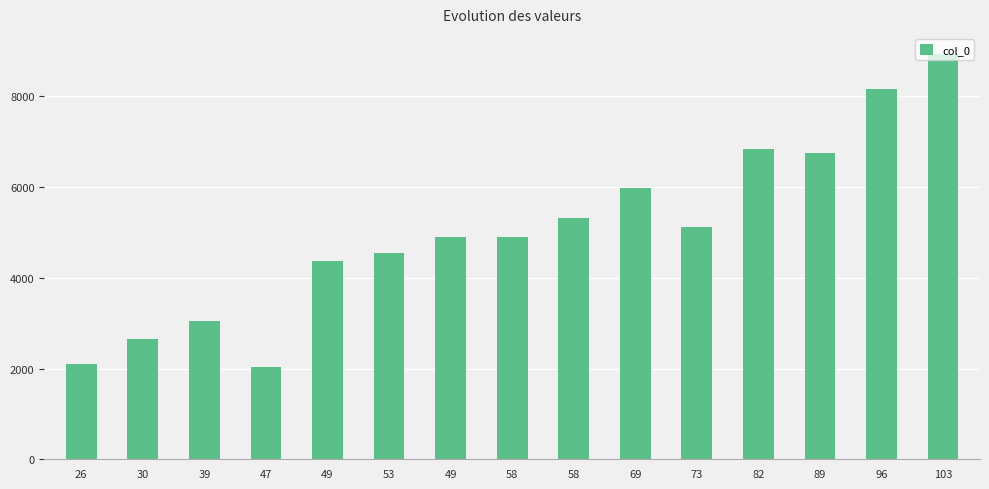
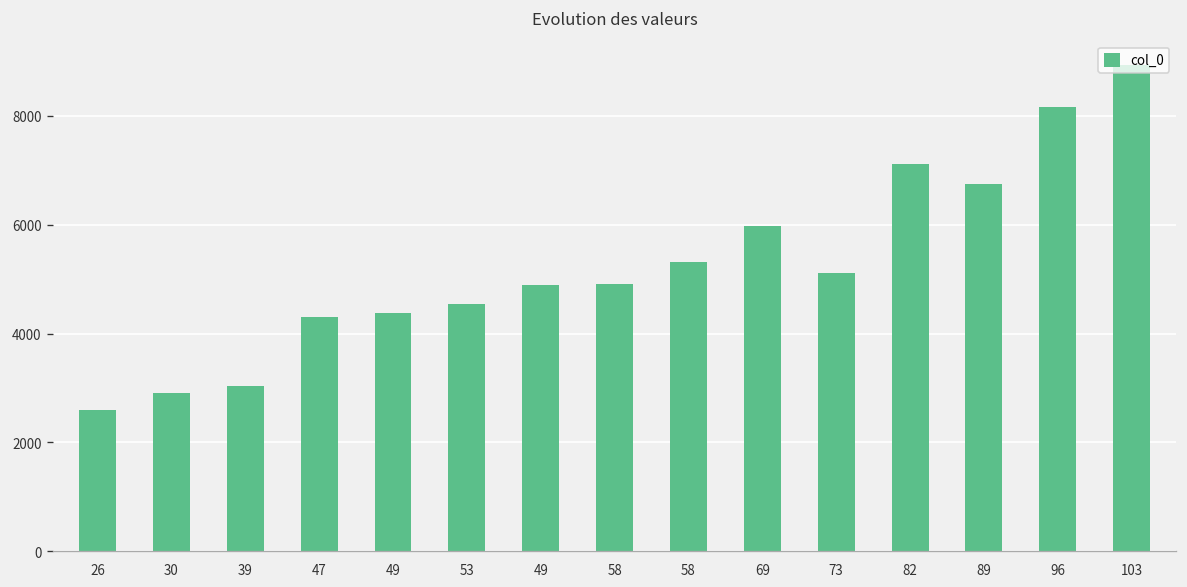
  {
-   "26": 2100,
-   "30": 2600,
+   "26": 2600,
+   "30": 2900,
    "39": 3000,
-   "47": 2000,
+   "47": 4300,
    "53": 4500,
    "69": 6000,
    "73": 5100,
-   "82": 6800,
+   "82": 7100,
    "89": 6800,
    "96": 8200
  }
